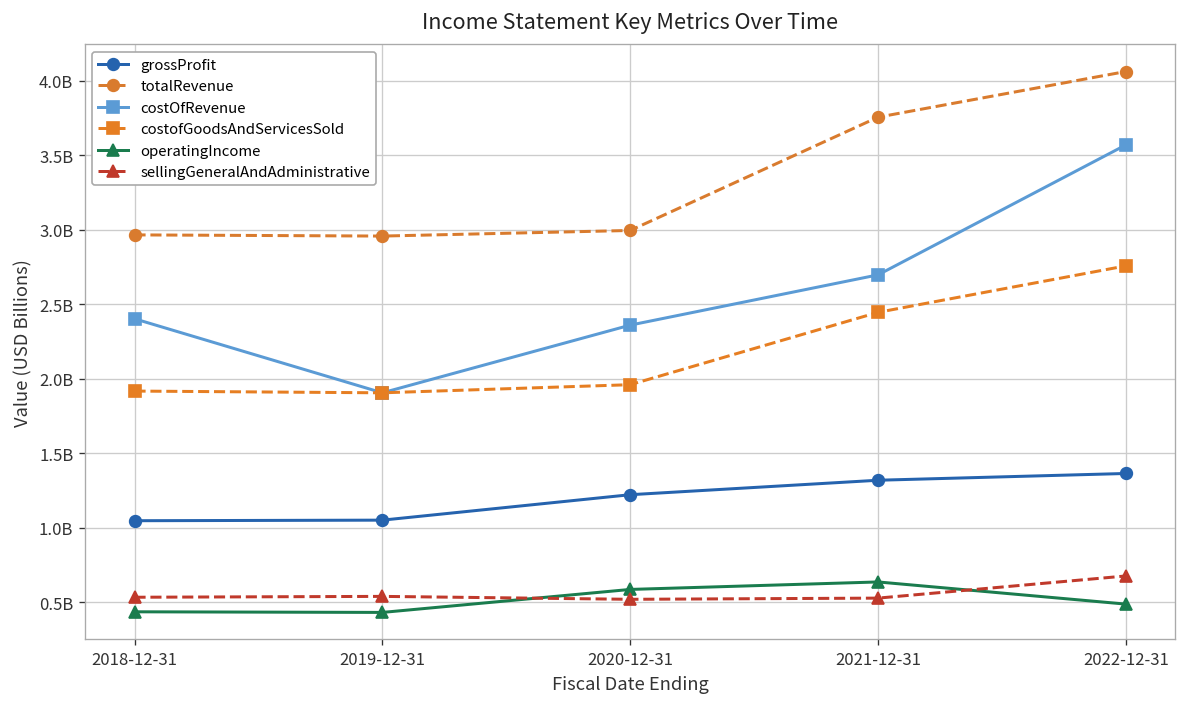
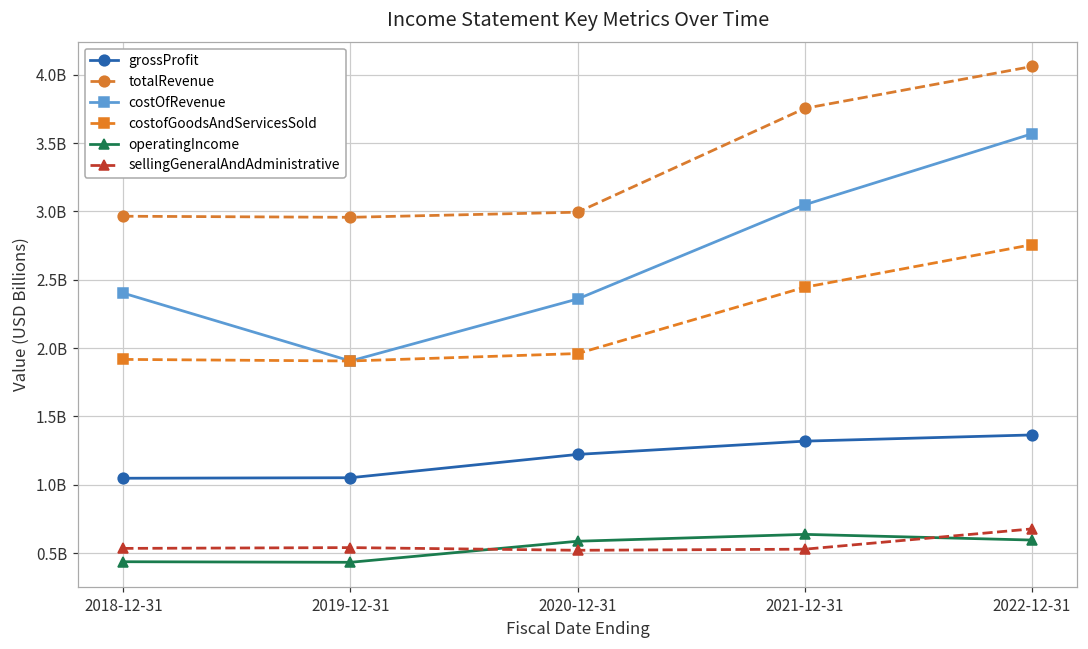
  {
    "grossProfit": {
      "2018-12-31": 1050000000,
      "2019-12-31": 1050000000,
      "2020-12-31": 1220000000,
      "2021-12-31": 1320000000,
      "2022-12-31": 1360000000
    },
    "costOfRevenue": {
      "2018-12-31": 2400000000,
      "2020-12-31": 2360000000,
-     "2021-12-31": 2700000000,
+     "2021-12-31": 3050000000,
      "2022-12-31": 3570000000
    },
    "operatingIncome": {
      "2018-12-31": 440000000,
      "2019-12-31": 430000000,
      "2020-12-31": 590000000,
      "2021-12-31": 640000000,
-     "2022-12-31": 490000000
+     "2022-12-31": 600000000
    },
    "sellingGeneralAndAdministrative": {
      "2018-12-31": 530000000,
      "2019-12-31": 540000000,
      "2020-12-31": 520000000,
      "2021-12-31": 530000000,
      "2022-12-31": 680000000
    }
  }
